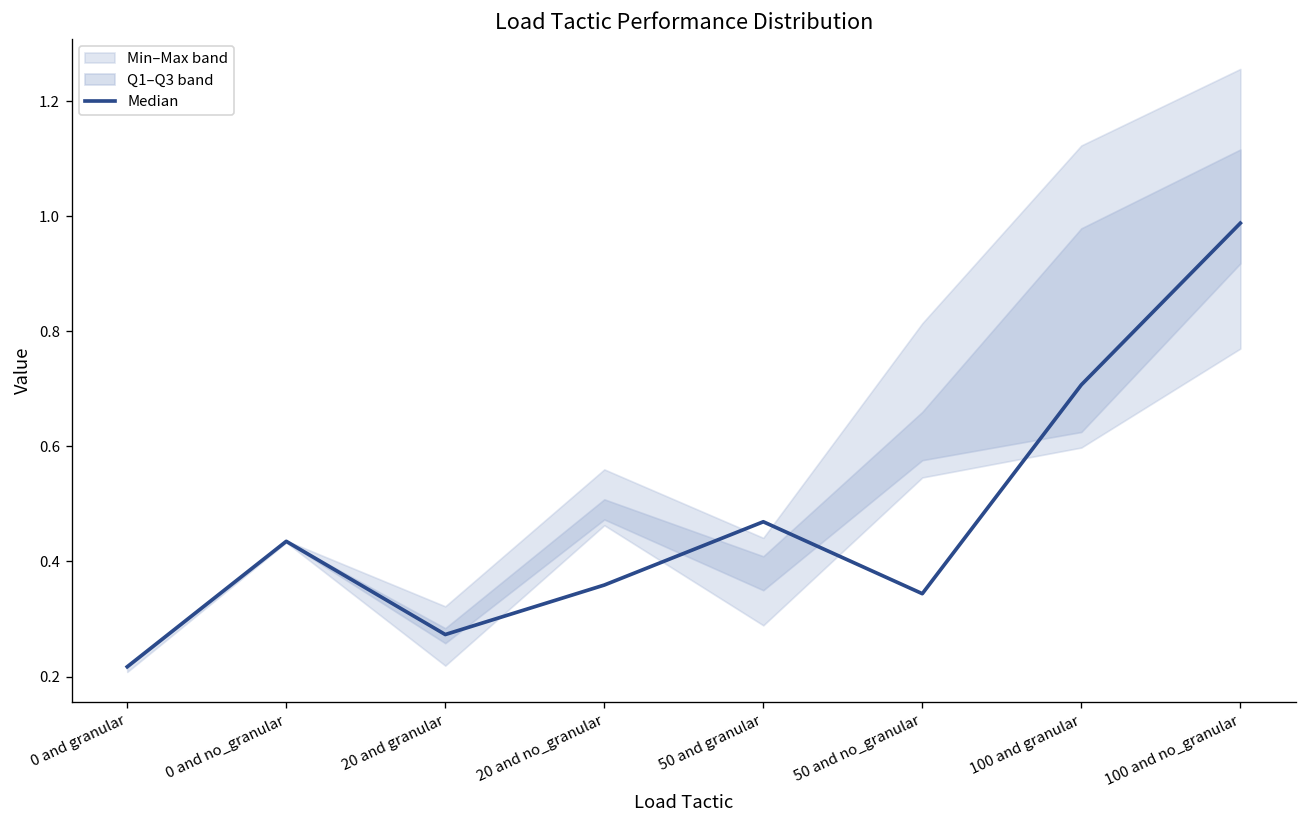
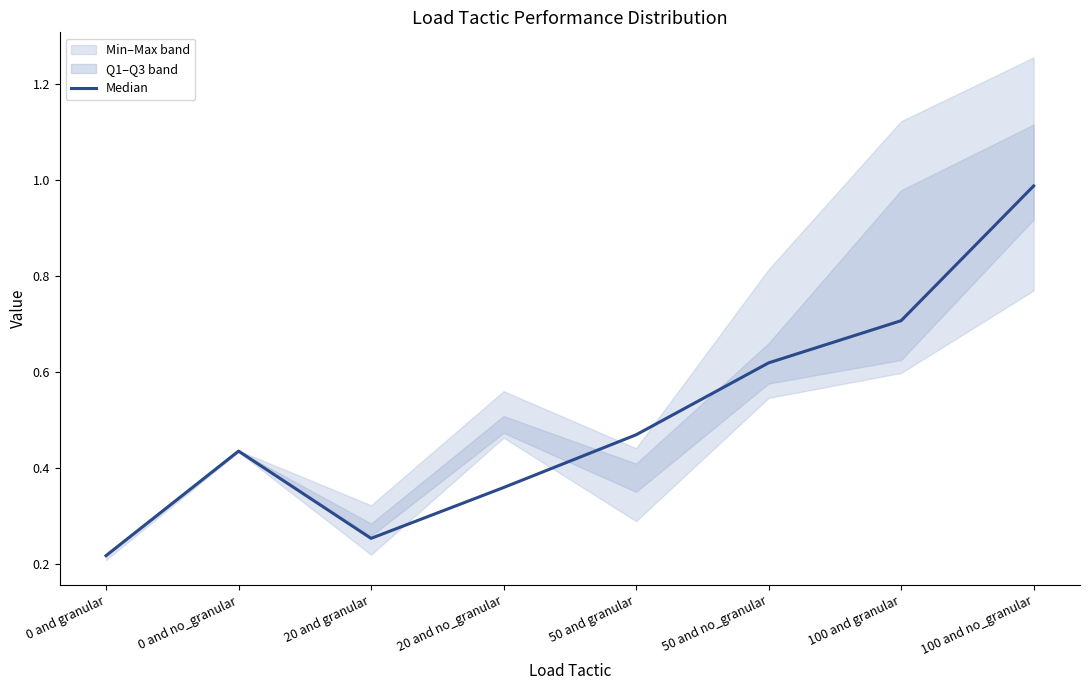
  {
    "Median": {
-     "20 and granular": 0.27,
+     "20 and granular": 0.25,
      "20 and no_granular": 0.36,
      "50 and granular": 0.47,
-     "50 and no_granular": 0.34,
+     "50 and no_granular": 0.62,
      "100 and granular": 0.71,
      "100 and no_granular": 0.99
    }
  }
